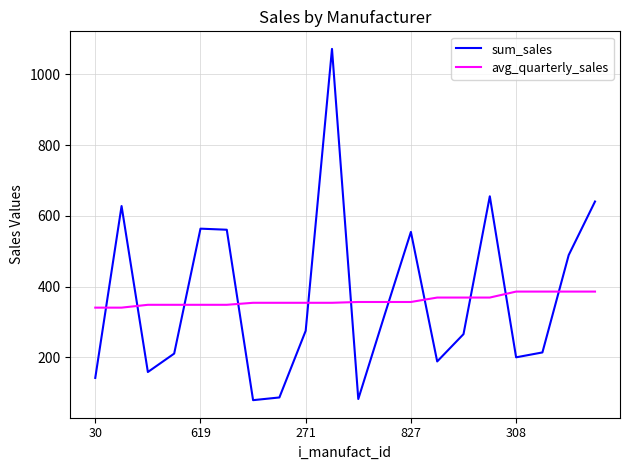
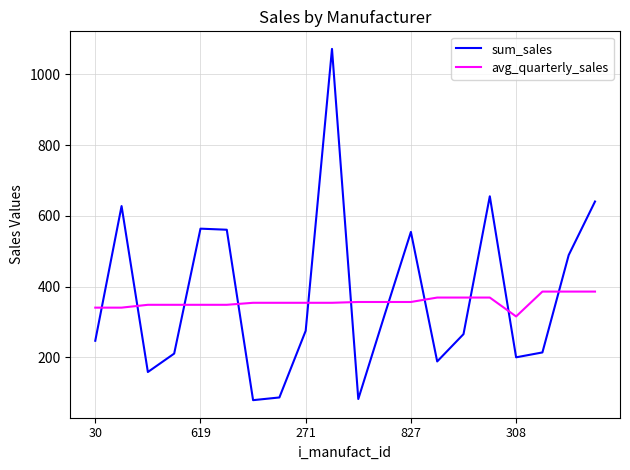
  {
    "sum_sales": {
-     "30": 140,
+     "30": 250,
      "619": 560,
      "271": 280,
      "827": 550,
      "308": 200
    },
    "avg_quarterly_sales": {
      "30": 340,
      "619": 350,
      "271": 350,
      "827": 360,
-     "308": 390
+     "308": 320
    }
  }
